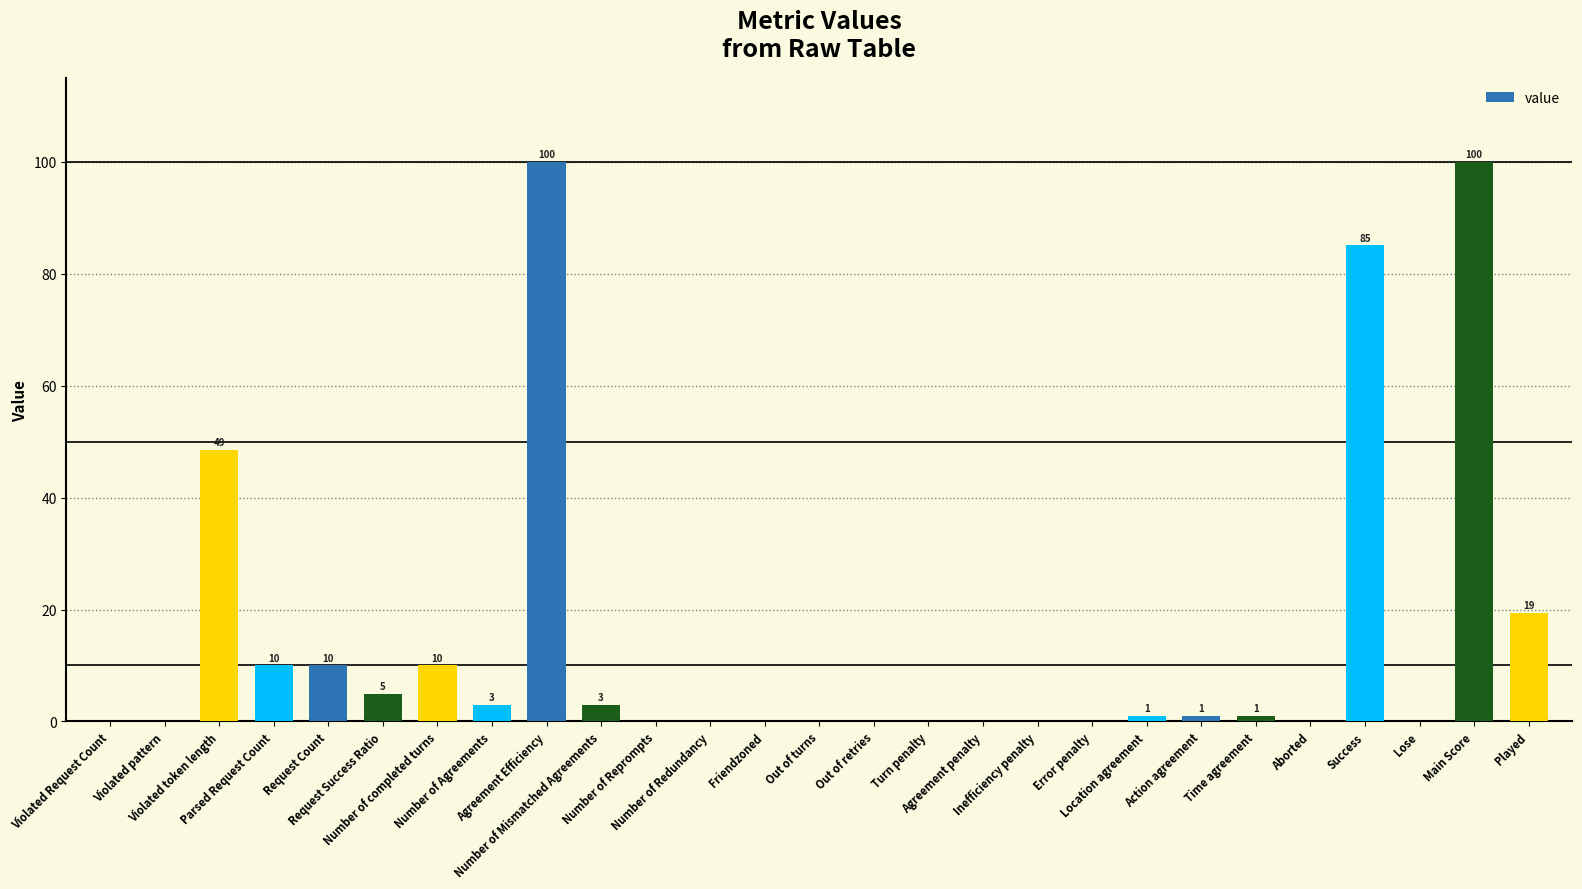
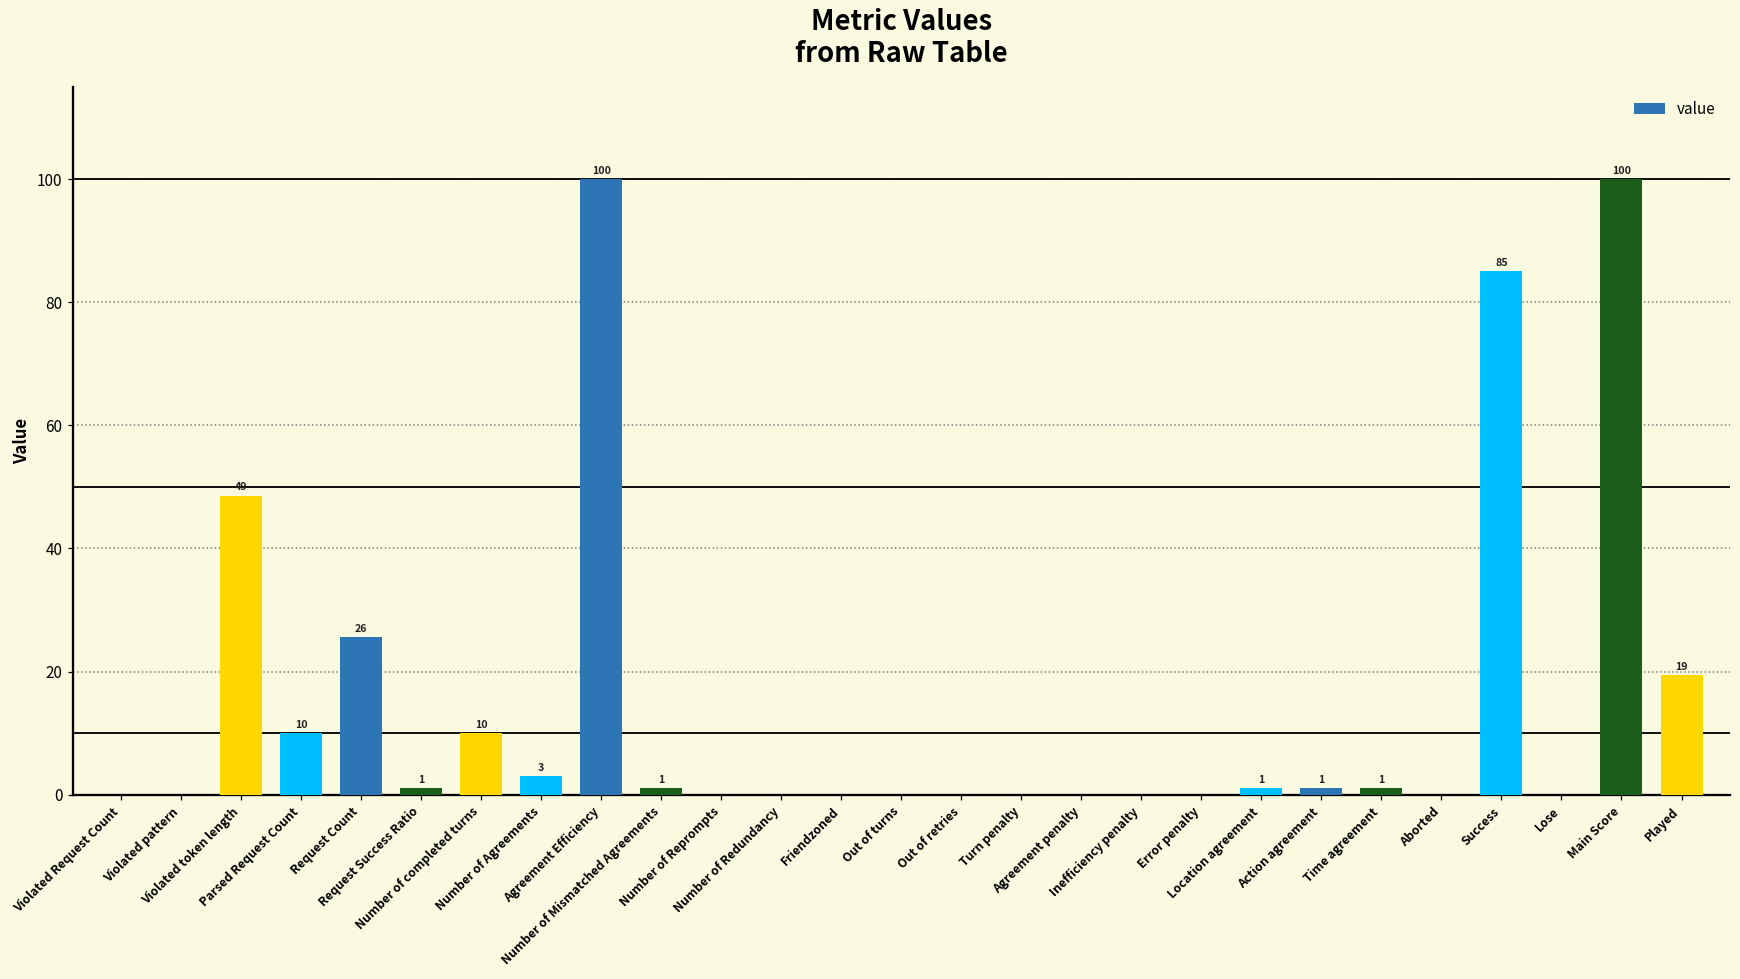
  {
    "Violated token length": 49,
    "Parsed Request Count": 10,
-   "Request Count": 10,
-   "Request Success Ratio": 5,
+   "Request Count": 26,
+   "Request Success Ratio": 1,
    "Number of completed turns": 10,
    "Number of Agreements": 3,
    "Agreement Efficiency": 100,
-   "Number of Mismatched Agreements": 3,
+   "Number of Mismatched Agreements": 1,
    "Location agreement": 1,
    "Action agreement": 1,
    "Time agreement": 1,
    "Success": 85,
    "Main Score": 100,
    "Played": 19
  }
